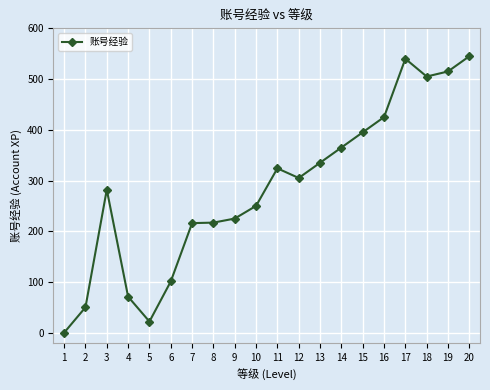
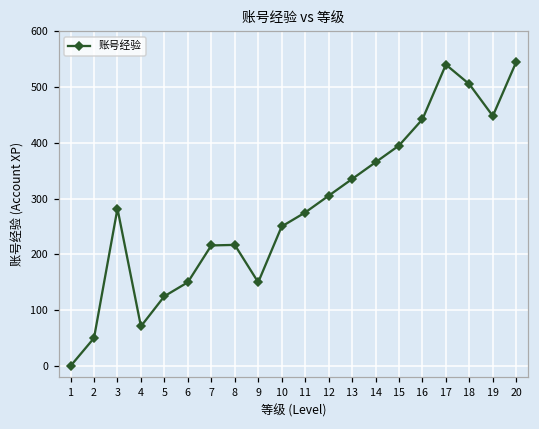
  {
    "1": 0,
    "2": 50,
    "3": 280,
    "4": 70,
-   "5": 20,
-   "6": 100,
+   "5": 130,
+   "6": 150,
    "7": 220,
    "8": 220,
-   "9": 230,
+   "9": 150,
    "10": 250,
-   "11": 320,
+   "11": 280,
    "12": 310,
    "13": 340,
    "14": 370,
    "15": 400,
-   "16": 430,
+   "16": 440,
    "17": 540,
    "18": 510,
-   "19": 520,
+   "19": 450,
    "20": 550
  }
